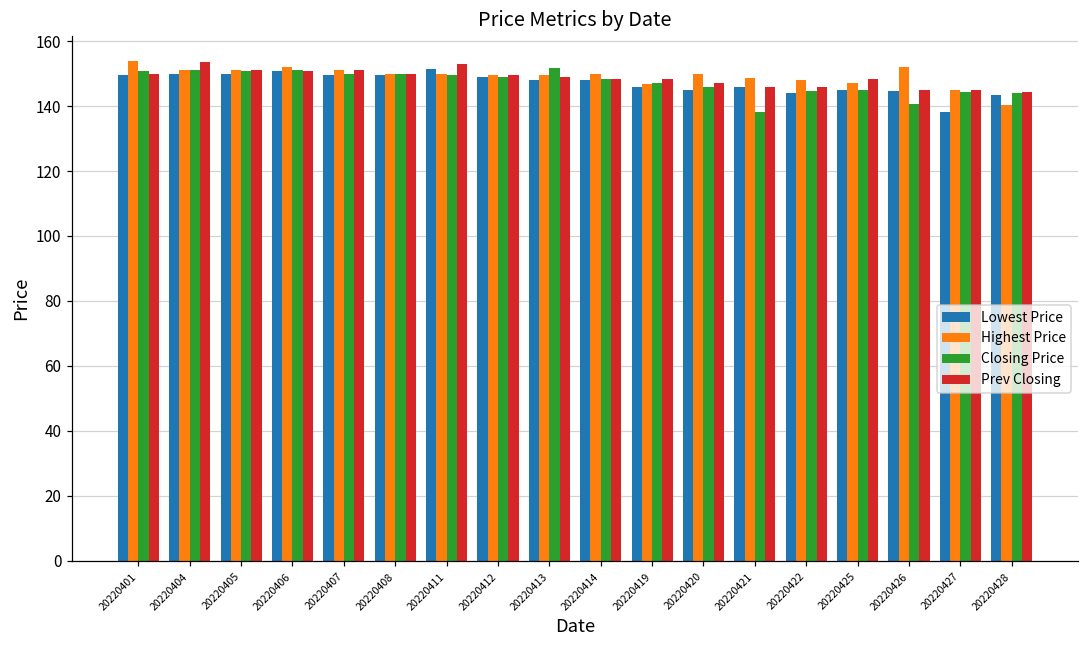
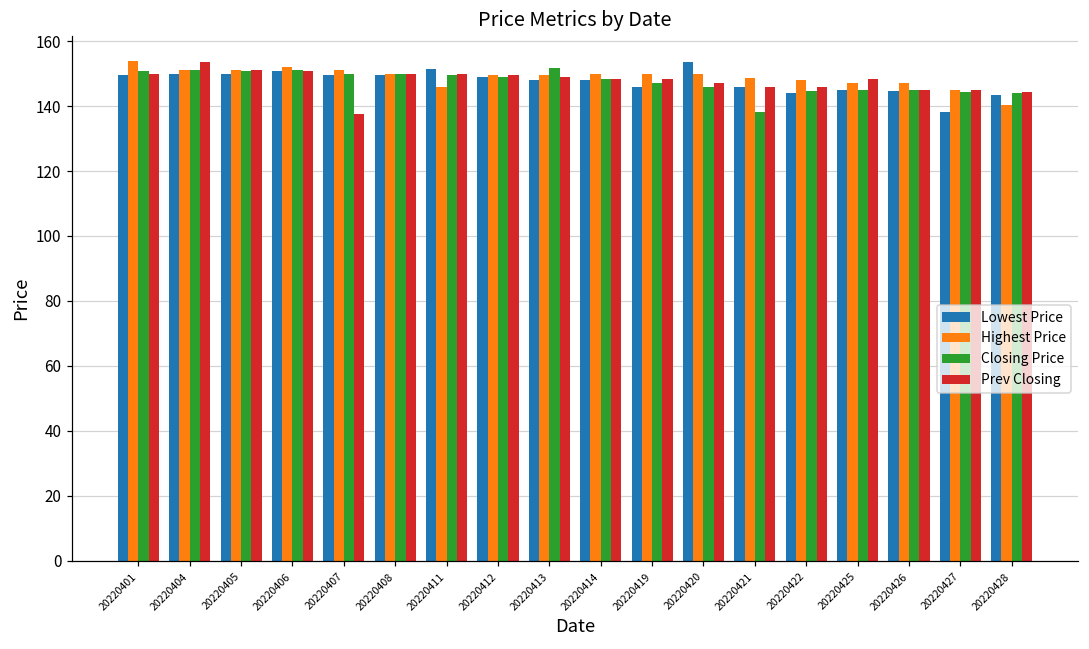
  {
    "Lowest Price": {
      "20220401": 150,
      "20220404": 150,
      "20220405": 150,
      "20220406": 151,
      "20220407": 150,
      "20220408": 150,
      "20220411": 151,
      "20220412": 149,
      "20220413": 148,
      "20220414": 148,
      "20220419": 146,
-     "20220420": 145,
+     "20220420": 154,
      "20220421": 146,
      "20220422": 144,
      "20220425": 145,
      "20220426": 145,
      "20220427": 138,
      "20220428": 144
    },
    "Highest Price": {
      "20220401": 154,
      "20220404": 151,
      "20220405": 151,
      "20220406": 152,
      "20220407": 151,
      "20220408": 150,
-     "20220411": 150,
+     "20220411": 146,
      "20220412": 150,
      "20220413": 150,
      "20220414": 150,
-     "20220419": 147,
+     "20220419": 150,
      "20220420": 150,
      "20220421": 149,
      "20220422": 148,
      "20220425": 147,
-     "20220426": 152,
+     "20220426": 147,
      "20220427": 145,
      "20220428": 140
    },
    "Closing Price": {
      "20220401": 151,
      "20220404": 151,
      "20220405": 151,
      "20220406": 151,
      "20220407": 150,
      "20220408": 150,
      "20220411": 150,
      "20220412": 149,
      "20220413": 152,
      "20220414": 148,
      "20220419": 147,
      "20220420": 146,
      "20220421": 138,
      "20220422": 145,
      "20220425": 145,
-     "20220426": 141,
+     "20220426": 145,
      "20220427": 144,
      "20220428": 144
    },
    "Prev Closing": {
      "20220401": 150,
      "20220404": 154,
      "20220405": 151,
      "20220406": 151,
-     "20220407": 151,
+     "20220407": 137,
      "20220408": 150,
-     "20220411": 153,
+     "20220411": 150,
      "20220412": 150,
      "20220413": 149,
      "20220414": 148,
      "20220419": 148,
      "20220420": 147,
      "20220421": 146,
      "20220422": 146,
      "20220425": 148,
      "20220426": 145,
      "20220427": 145,
      "20220428": 144
    }
  }
